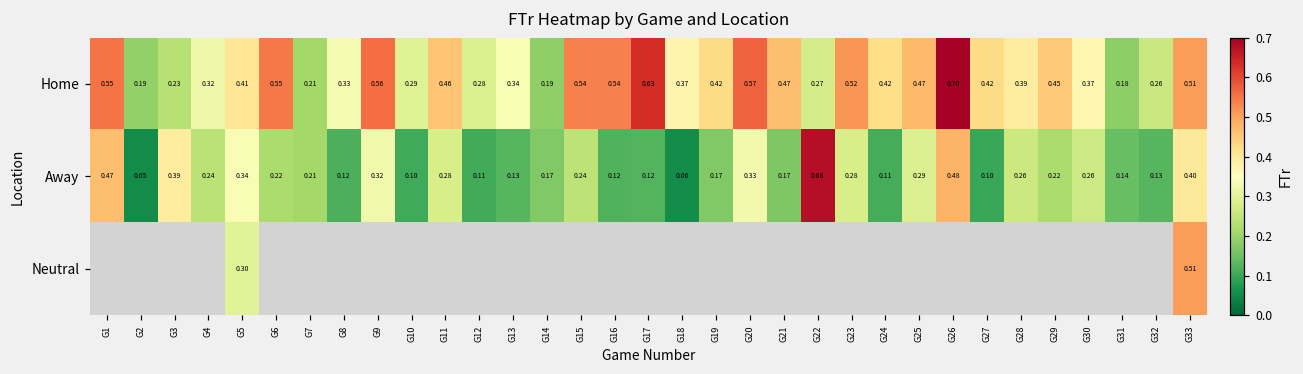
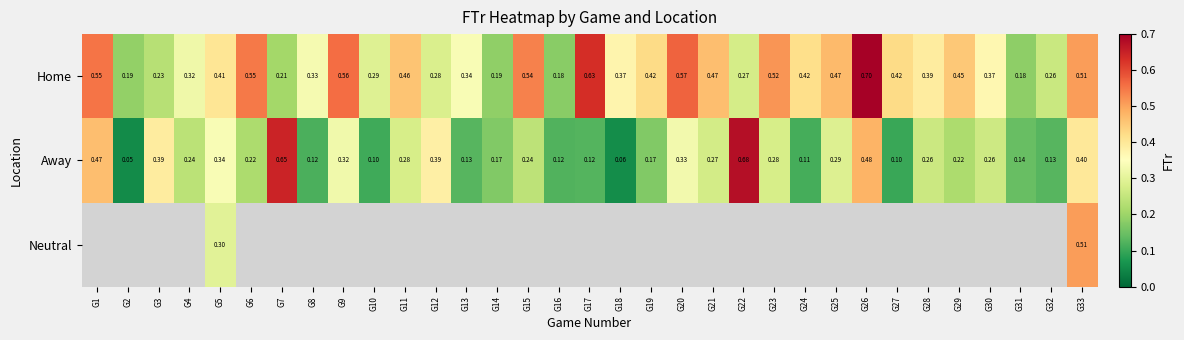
  {
    "Home": {
      "G1": 0.55,
      "G2": 0.19,
      "G3": 0.23,
      "G4": 0.32,
      "G5": 0.41,
      "G6": 0.55,
      "G7": 0.21,
      "G8": 0.33,
      "G9": 0.56,
      "G10": 0.29,
      "G11": 0.46,
      "G12": 0.28,
      "G13": 0.34,
      "G14": 0.19,
      "G15": 0.54,
-     "G16": 0.54,
+     "G16": 0.18,
      "G17": 0.63,
      "G18": 0.37,
      "G19": 0.42,
      "G20": 0.57,
      "G21": 0.47,
      "G22": 0.27,
      "G23": 0.52,
      "G24": 0.42,
      "G25": 0.47,
      "G26": 0.70,
      "G27": 0.42,
      "G28": 0.39,
      "G29": 0.45,
      "G30": 0.37,
      "G31": 0.18,
      "G32": 0.26,
      "G33": 0.51
    },
    "Away": {
      "G1": 0.47,
      "G2": 0.05,
      "G3": 0.39,
      "G4": 0.24,
      "G5": 0.34,
      "G6": 0.22,
-     "G7": 0.21,
+     "G7": 0.65,
      "G8": 0.12,
      "G9": 0.32,
      "G10": 0.10,
      "G11": 0.28,
-     "G12": 0.11,
+     "G12": 0.39,
      "G13": 0.13,
      "G14": 0.17,
      "G15": 0.24,
      "G16": 0.12,
      "G17": 0.12,
      "G18": 0.06,
      "G19": 0.17,
      "G20": 0.33,
-     "G21": 0.17,
+     "G21": 0.27,
      "G22": 0.68,
      "G23": 0.28,
      "G24": 0.11,
      "G25": 0.29,
      "G26": 0.48,
      "G27": 0.10,
      "G28": 0.26,
      "G29": 0.22,
      "G30": 0.26,
      "G31": 0.14,
      "G32": 0.13,
      "G33": 0.40
    },
    "Neutral": {
      "G5": 0.30,
      "G33": 0.51
    }
  }
